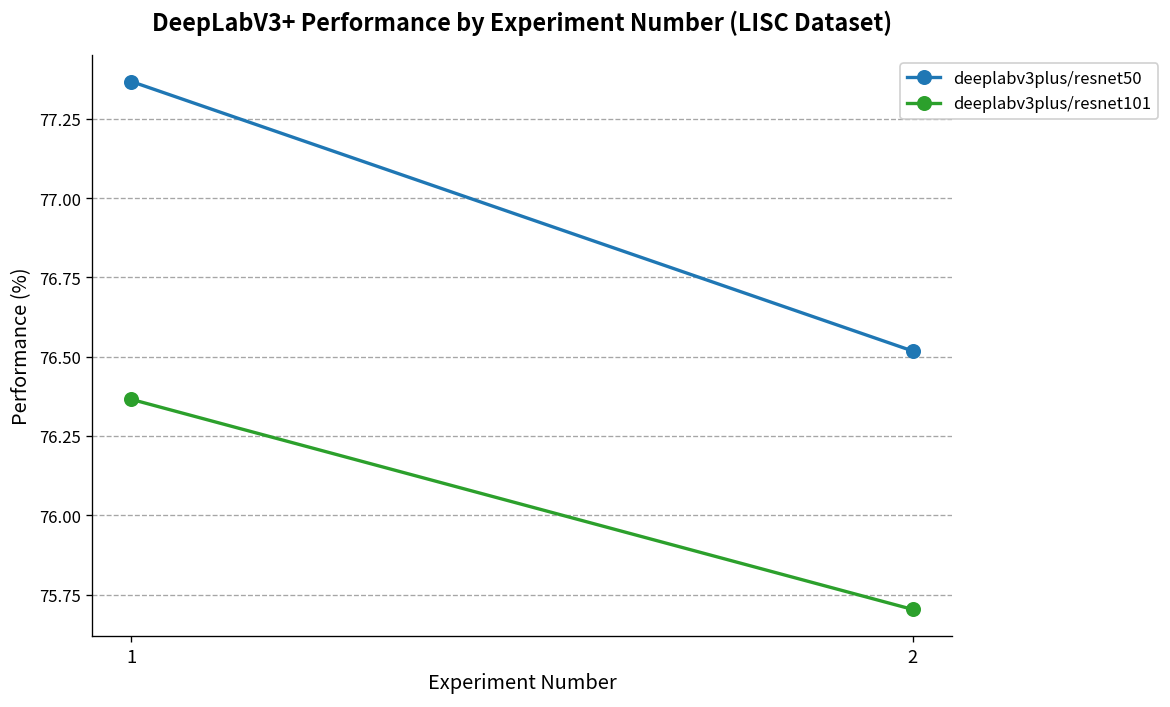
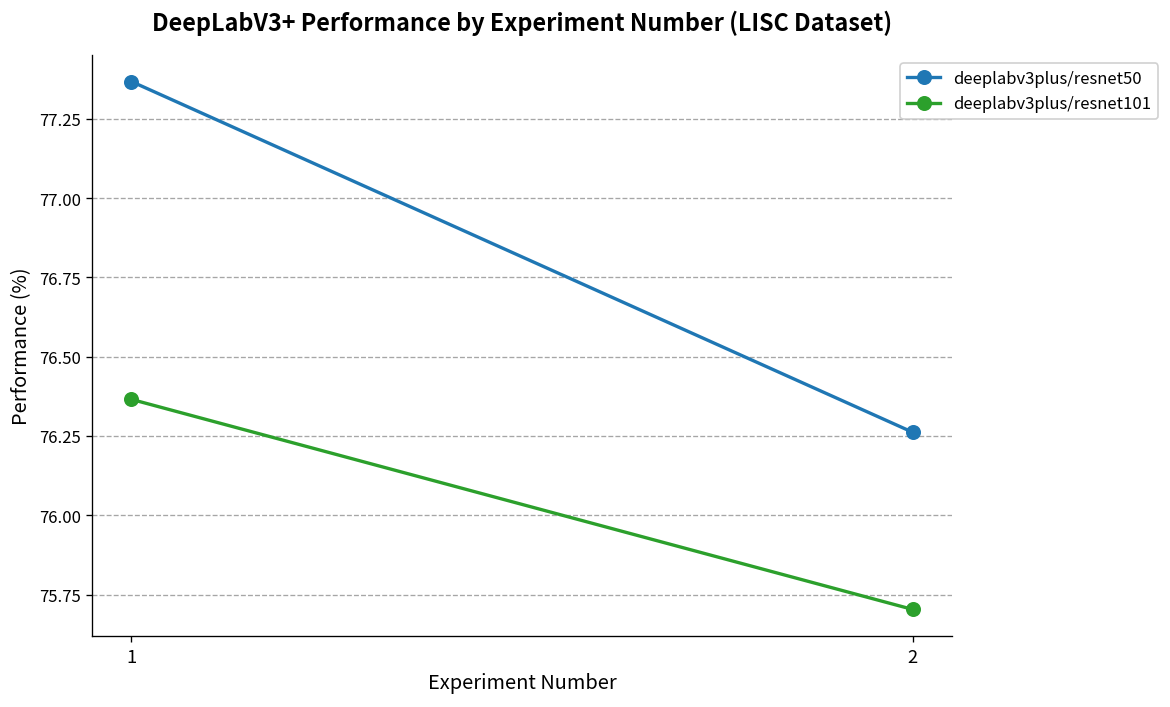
  {
    "deeplabv3plus/resnet50": {
      "1": 77.37,
-     "2": 76.52
+     "2": 76.26
    },
    "deeplabv3plus/resnet101": {
      "1": 76.37,
      "2": 75.70
    }
  }
